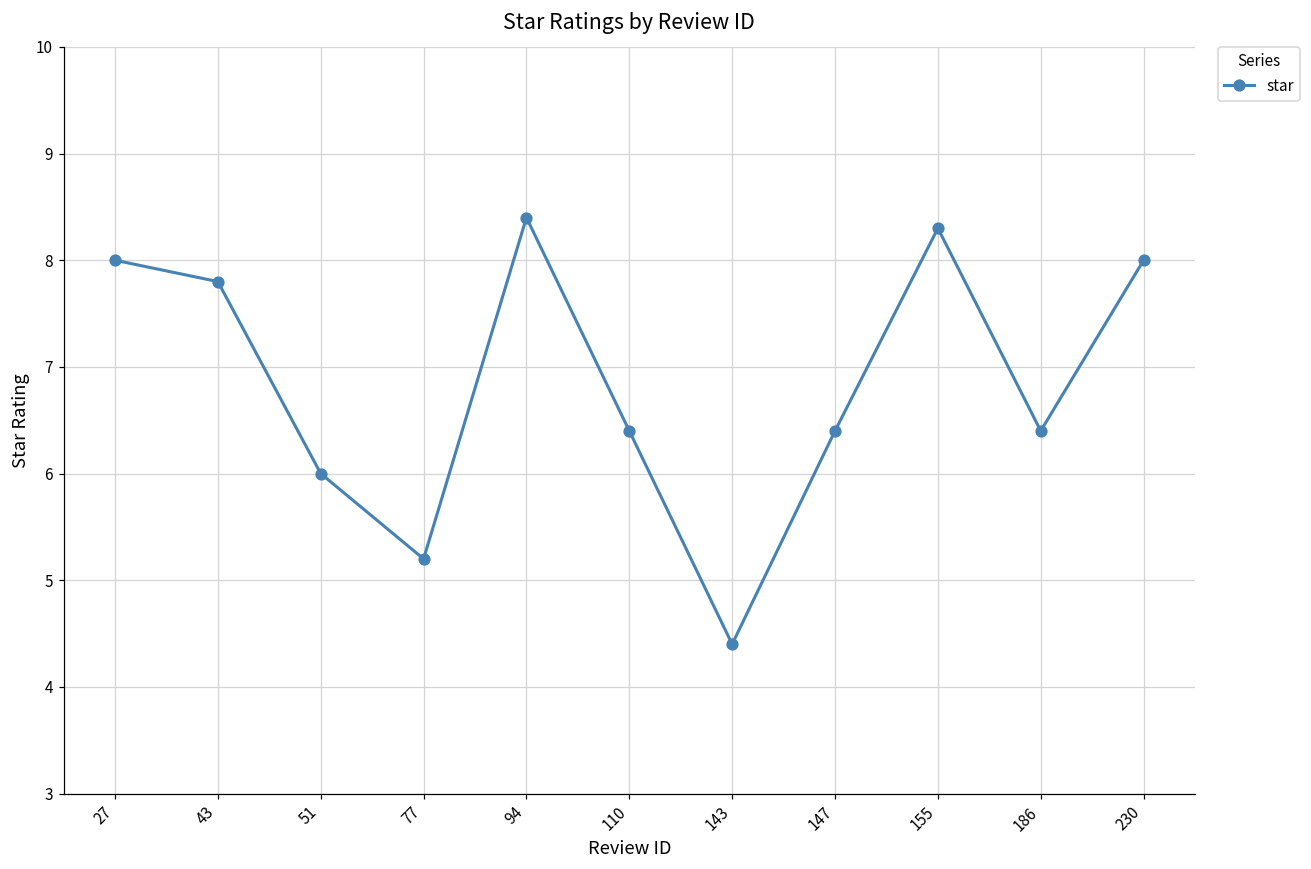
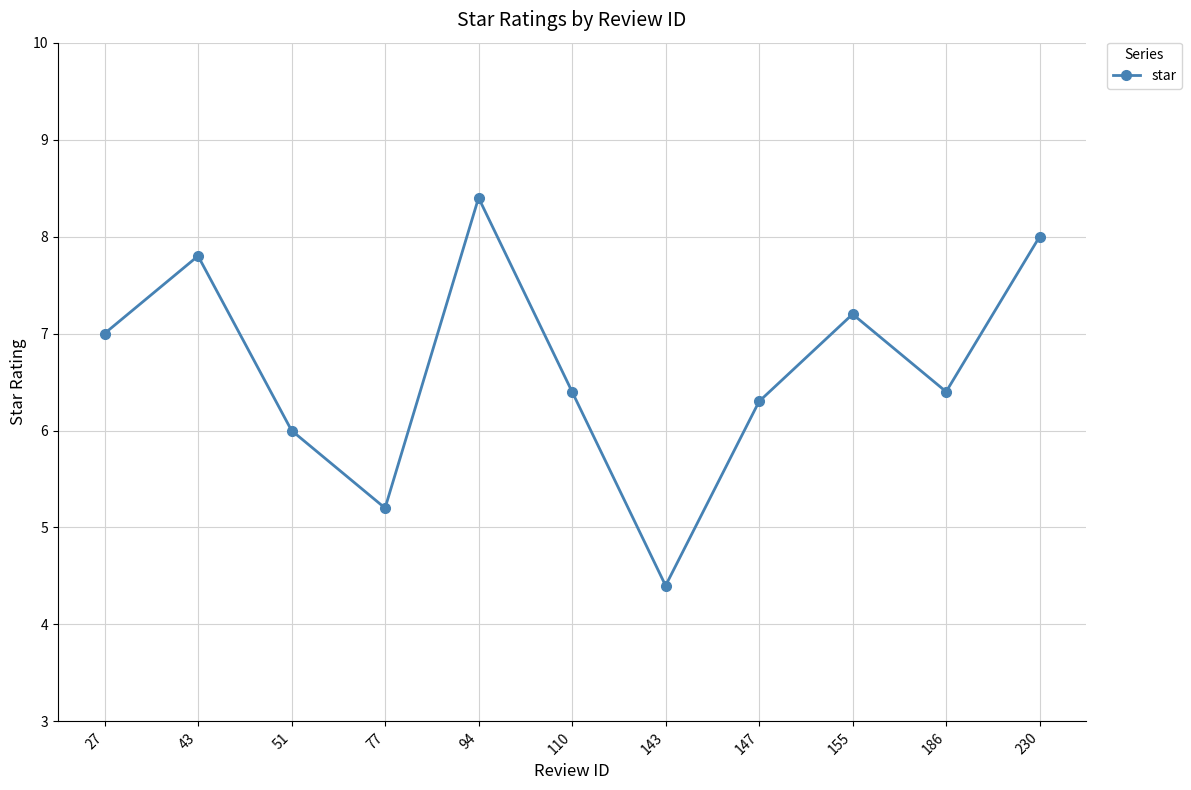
  {
-   "27": 8,
+   "27": 7,
    "43": 7.8,
    "51": 6.0,
    "77": 5.2,
    "94": 8.4,
    "110": 6.4,
    "143": 4.4,
-   "147": 6.4,
-   "155": 8.3,
+   "147": 6.3,
+   "155": 7.2,
    "186": 6.4,
    "230": 8.0
  }
